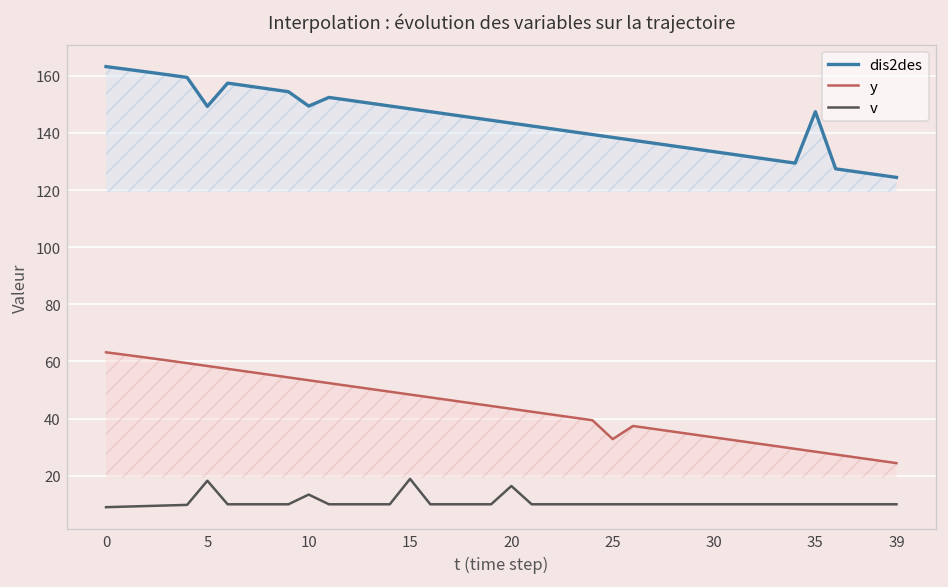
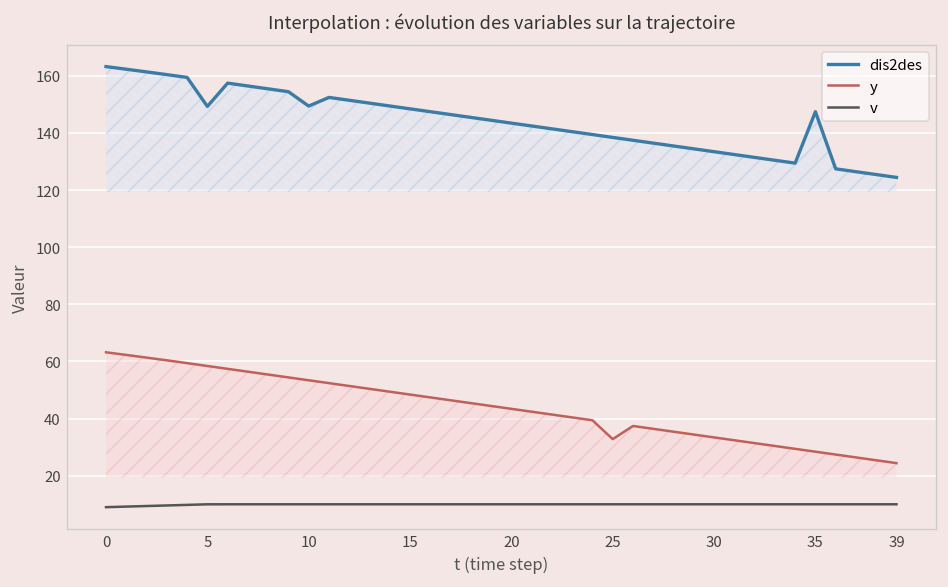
  {
    "dis2des": {
      "0": 163,
      "5": 149,
      "10": 149,
      "15": 148,
      "20": 143,
      "25": 138,
      "30": 133,
      "35": 147,
      "39": 124
    },
    "y": {
      "0": 63,
      "5": 58,
      "10": 53,
      "15": 48,
      "20": 43,
      "25": 33,
      "30": 33,
      "35": 28,
      "39": 24
    },
    "v": {
      "0": 9,
-     "5": 18,
-     "10": 13,
-     "15": 19,
-     "20": 16,
+     "5": 10,
+     "10": 10,
+     "15": 10,
+     "20": 10,
      "25": 10,
      "30": 10,
      "35": 10,
      "39": 10
    }
  }
